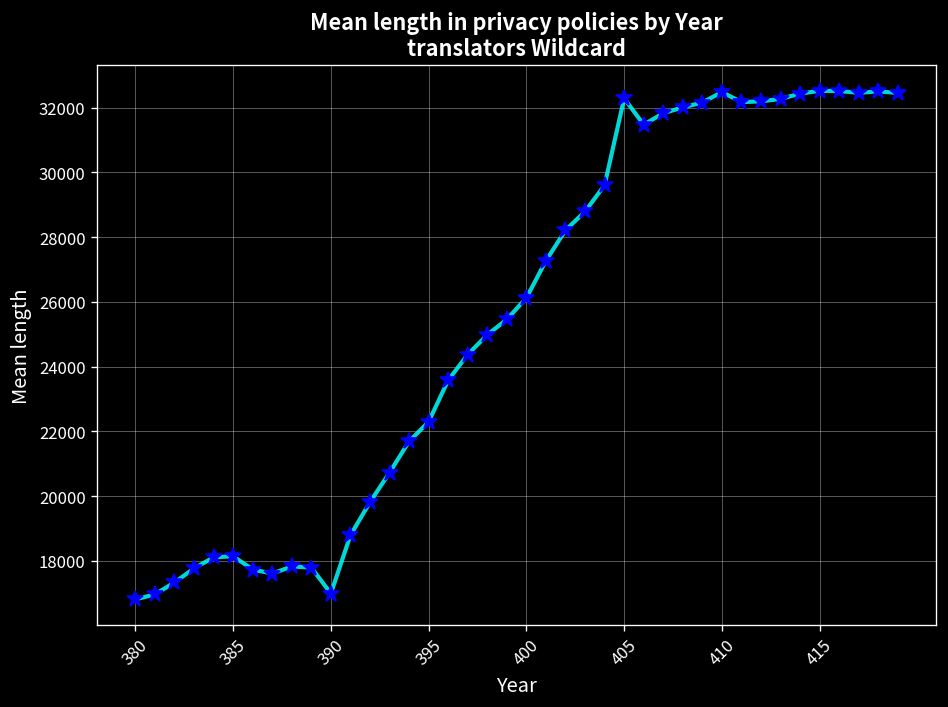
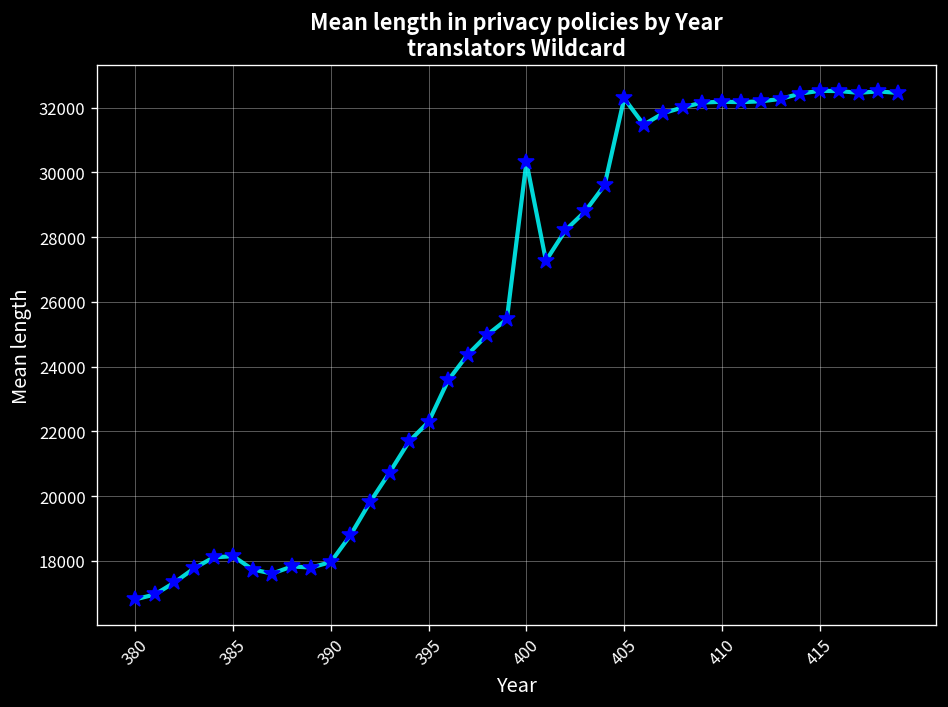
  {
    "380": 16800,
    "385": 18100,
-   "390": 17000,
+   "390": 18000,
    "395": 22300,
-   "400": 26100,
+   "400": 30300,
    "405": 32300,
-   "410": 32500,
+   "410": 32200,
    "415": 32500
  }
